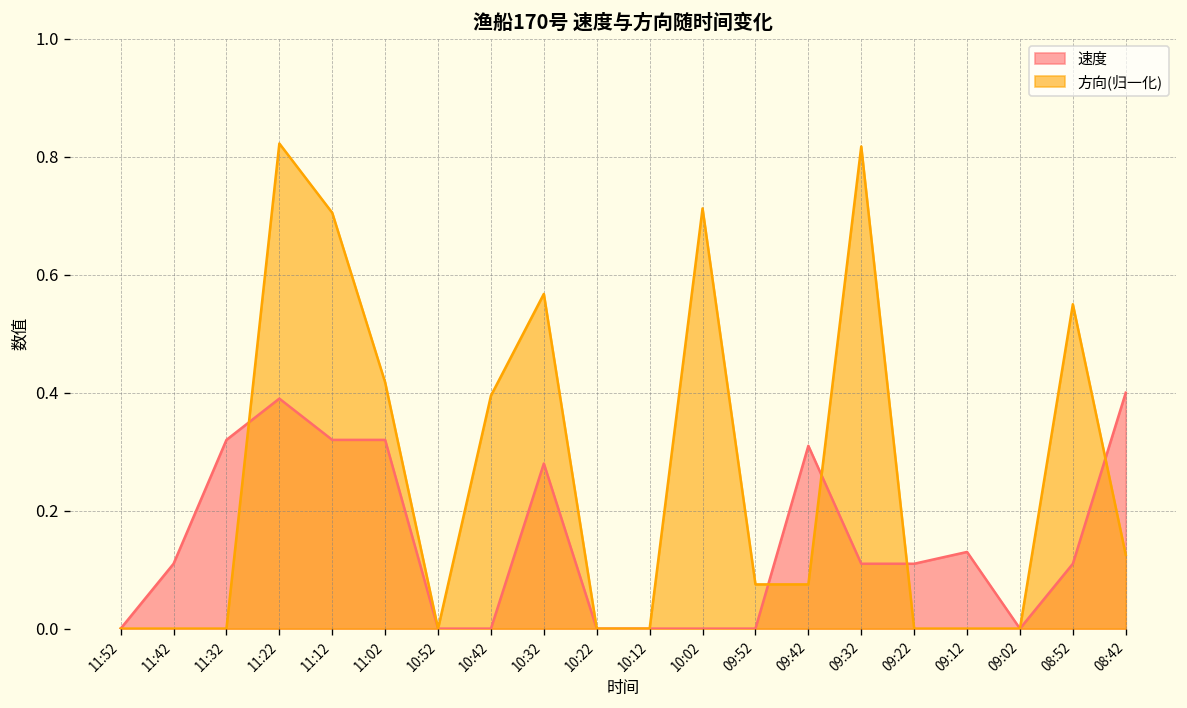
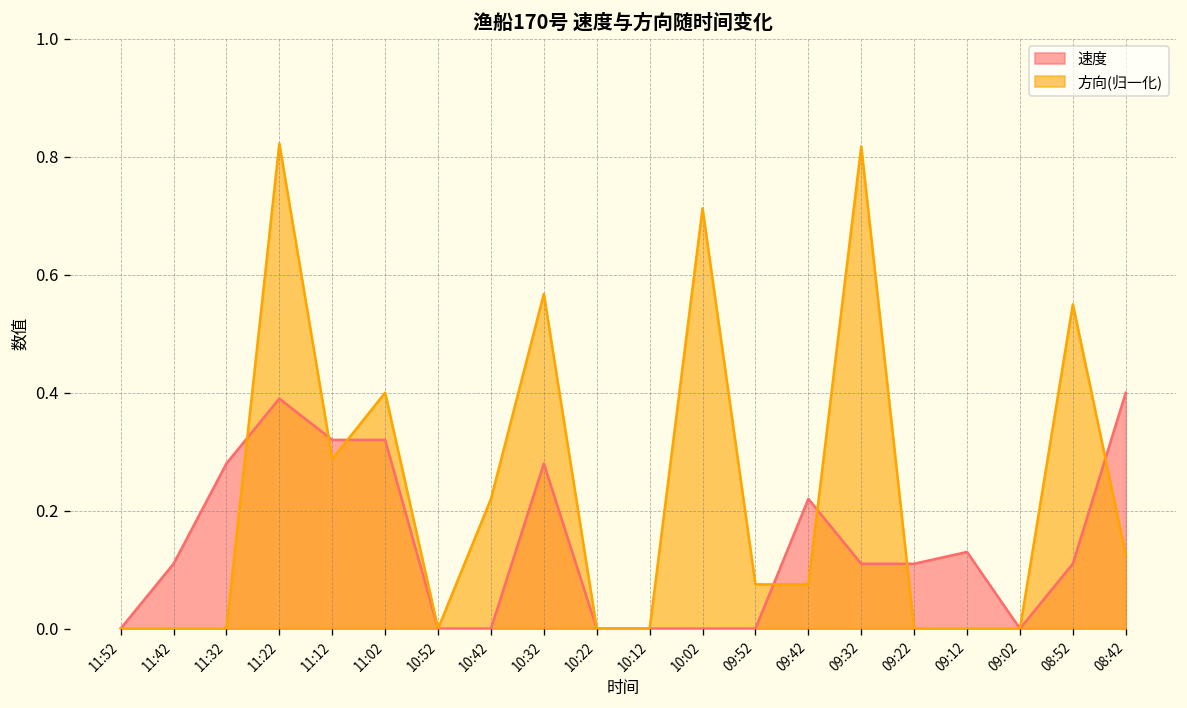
  {
    "速度": {
      "11:42": 0.11,
-     "11:32": 0.32,
+     "11:32": 0.28,
      "11:22": 0.39,
      "11:12": 0.32,
      "11:02": 0.32,
      "10:42": 0.00,
      "10:32": 0.28,
      "10:02": 0.00,
      "09:52": 0.00,
-     "09:42": 0.31,
+     "09:42": 0.22,
      "09:32": 0.11,
      "09:22": 0.11,
      "09:12": 0.13,
      "08:52": 0.11,
      "08:42": 0.40
    },
    "方向(归一化)": {
      "11:42": 0.00,
      "11:32": 0.00,
      "11:22": 0.82,
-     "11:12": 0.71,
-     "11:02": 0.42,
-     "10:42": 0.40,
+     "11:12": 0.29,
+     "11:02": 0.40,
+     "10:42": 0.22,
      "10:32": 0.57,
      "10:02": 0.71,
      "09:52": 0.08,
      "09:42": 0.08,
      "09:32": 0.82,
      "09:22": 0.00,
      "09:12": 0.00,
      "08:52": 0.55,
      "08:42": 0.13
    }
  }
